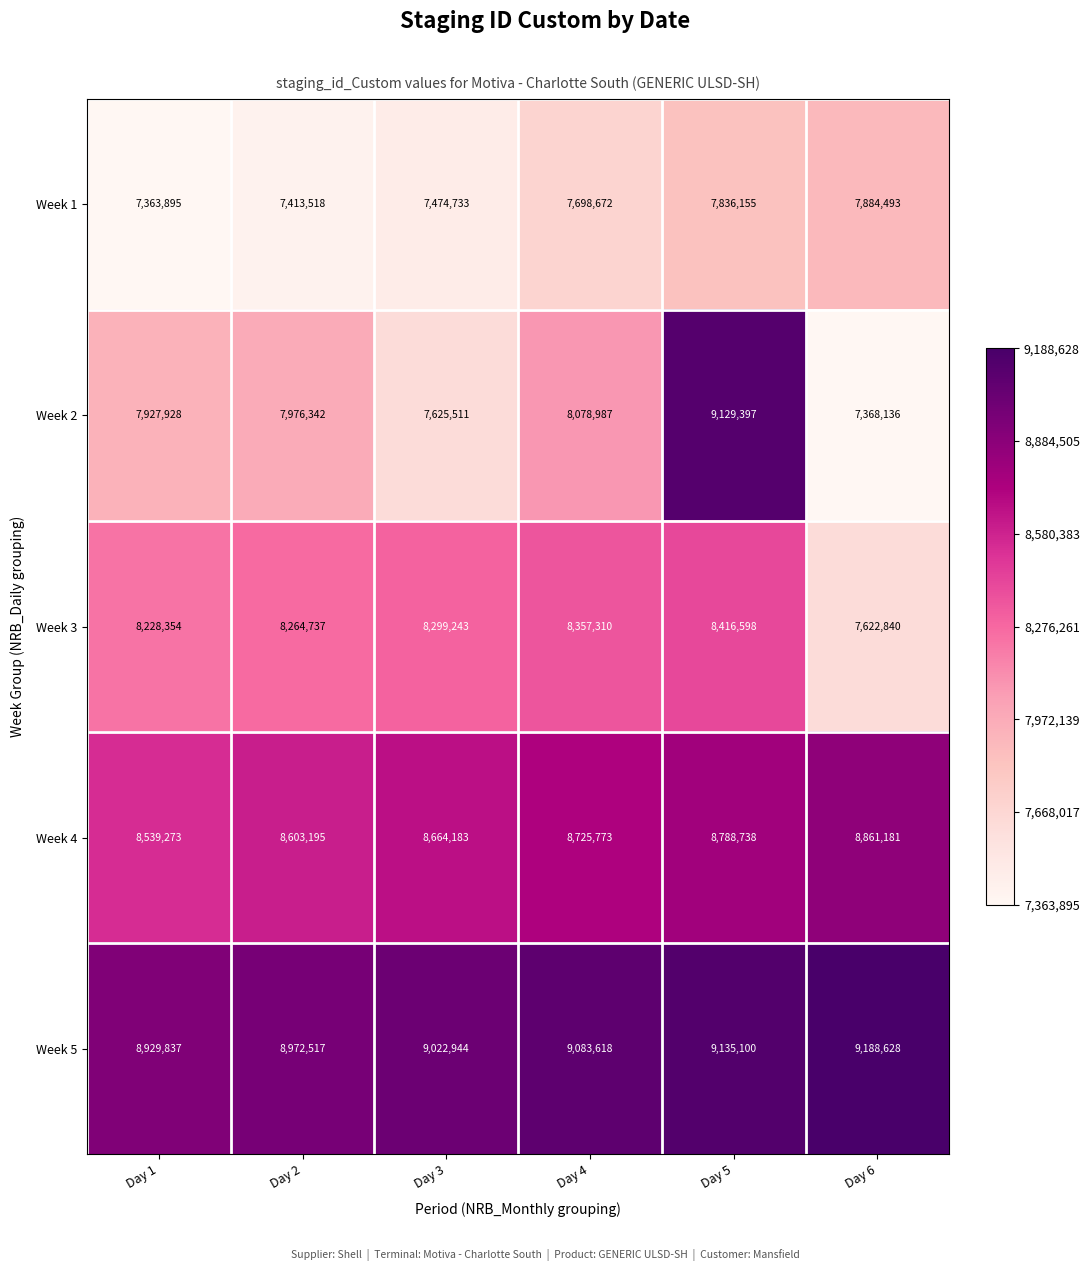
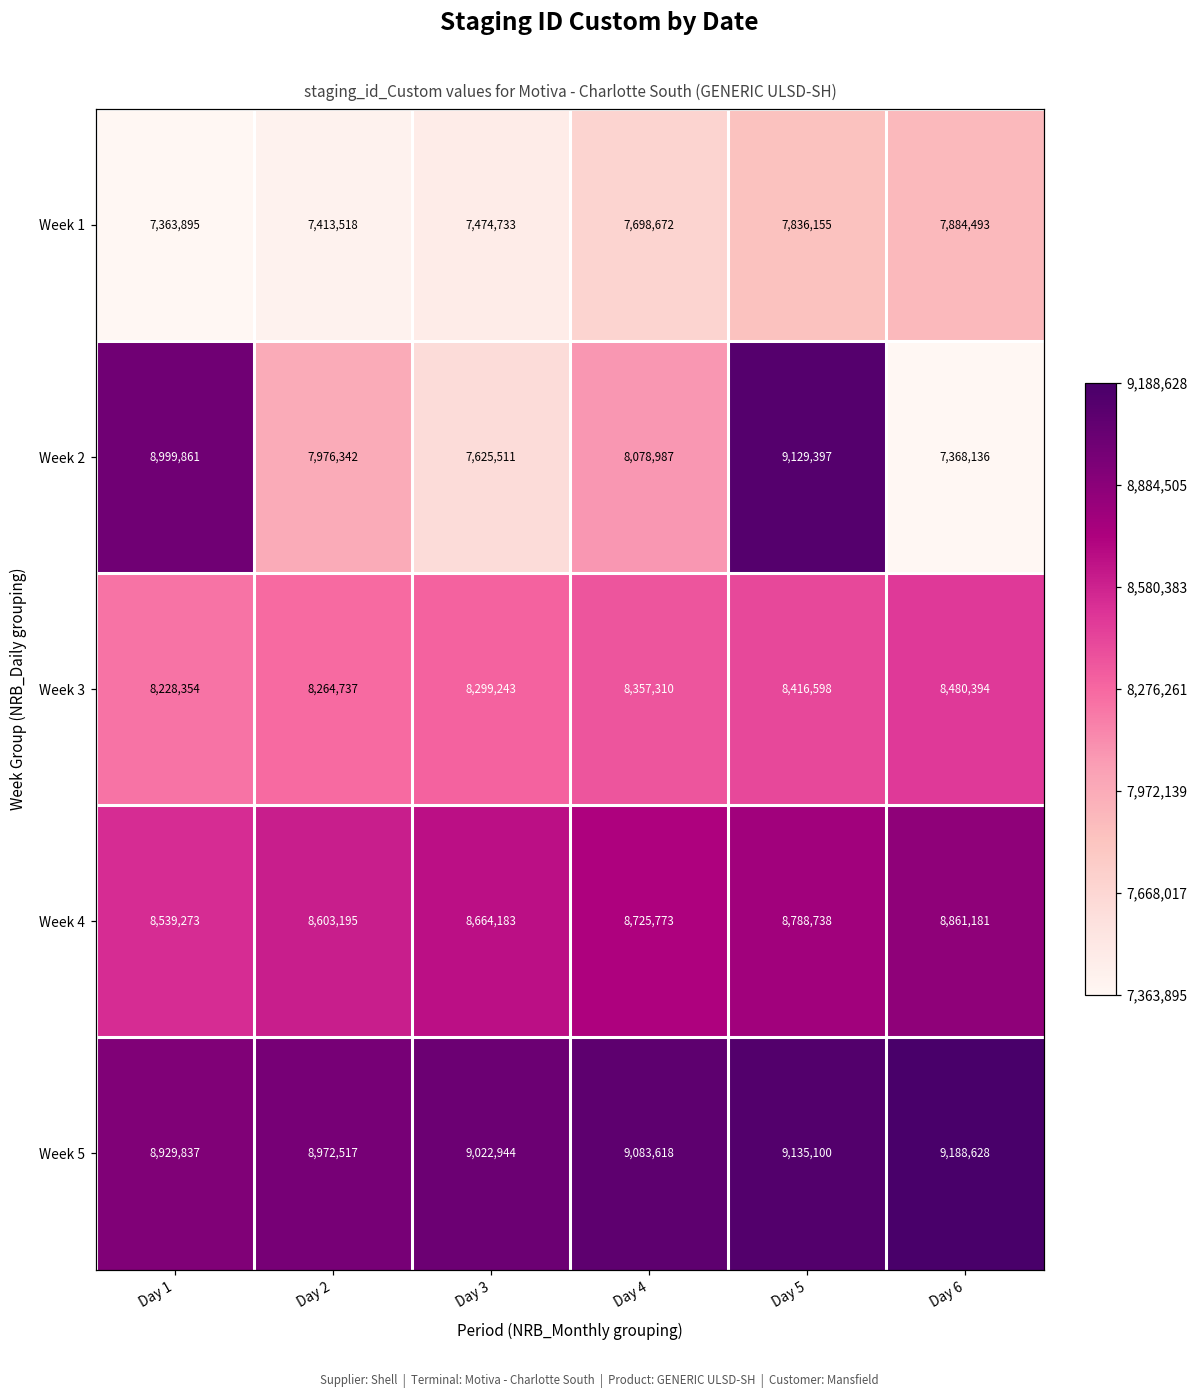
  {
    "Week 1": {
      "Day 1": "7,363,895",
      "Day 2": "7,413,518",
      "Day 3": "7,474,733",
      "Day 4": "7,698,672",
      "Day 5": "7,836,155",
      "Day 6": "7,884,493"
    },
    "Week 2": {
-     "Day 1": "7,927,928",
+     "Day 1": "8,999,861",
      "Day 2": "7,976,342",
      "Day 3": "7,625,511",
      "Day 4": "8,078,987",
      "Day 5": "9,129,397",
      "Day 6": "7,368,136"
    },
    "Week 3": {
      "Day 1": "8,228,354",
      "Day 2": "8,264,737",
      "Day 3": "8,299,243",
      "Day 4": "8,357,310",
      "Day 5": "8,416,598",
-     "Day 6": "7,622,840"
+     "Day 6": "8,480,394"
    },
    "Week 4": {
      "Day 1": "8,539,273",
      "Day 2": "8,603,195",
      "Day 3": "8,664,183",
      "Day 4": "8,725,773",
      "Day 5": "8,788,738",
      "Day 6": "8,861,181"
    },
    "Week 5": {
      "Day 1": "8,929,837",
      "Day 2": "8,972,517",
      "Day 3": "9,022,944",
      "Day 4": "9,083,618",
      "Day 5": "9,135,100",
      "Day 6": "9,188,628"
    }
  }
